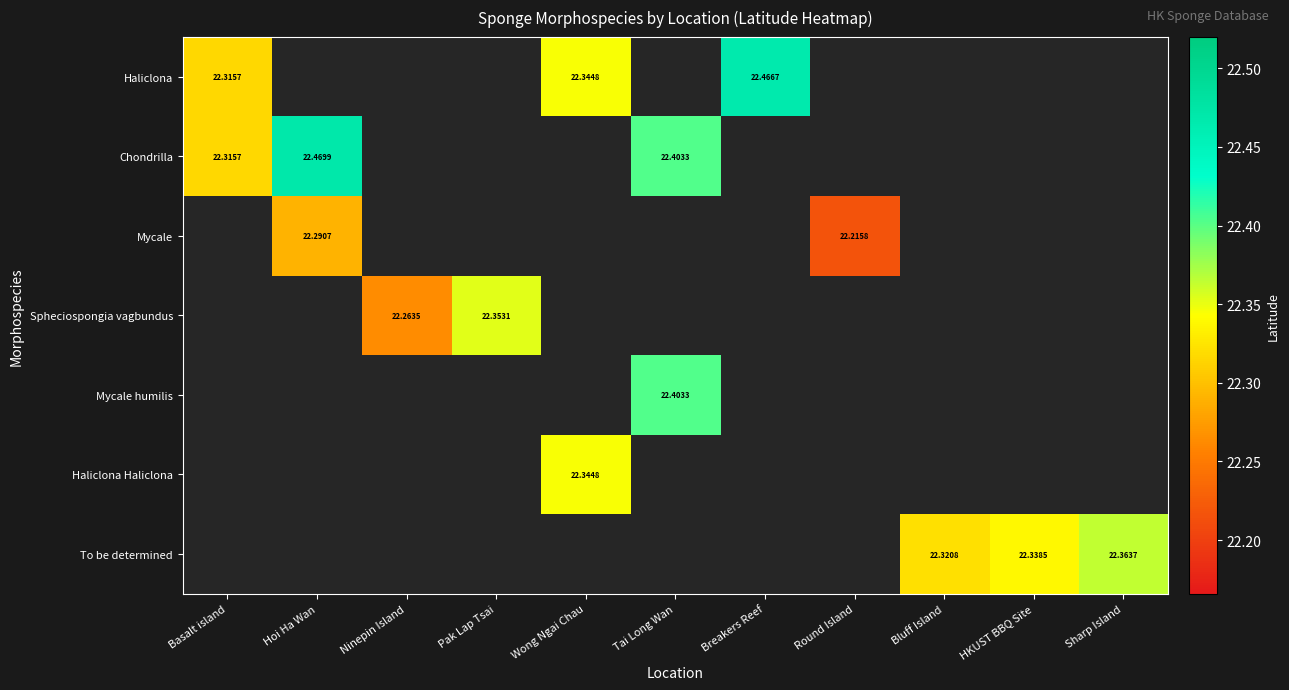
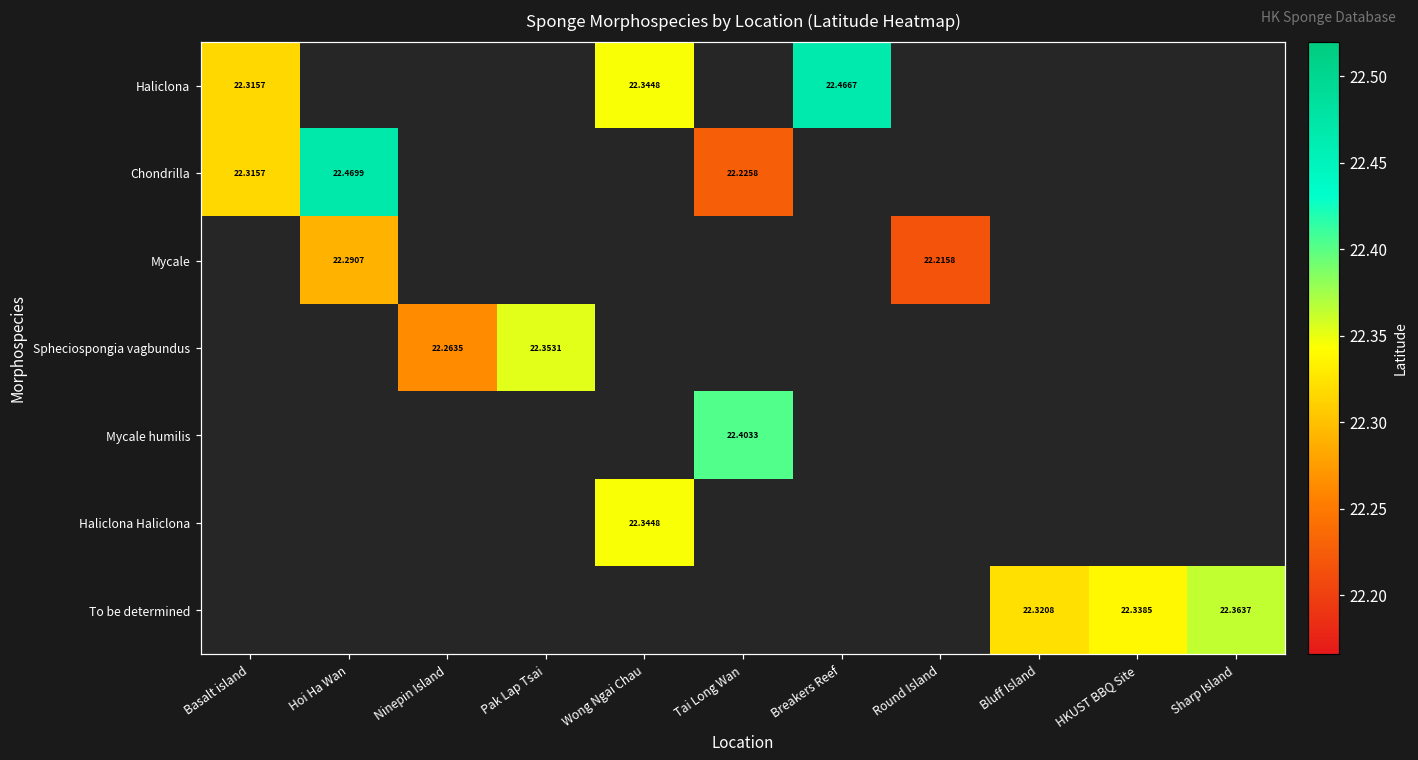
  {
    "Haliclona": {
      "Basalt island": 22.3157,
      "Wong Ngai Chau": 22.3448,
      "Breakers Reef": 22.4667
    },
    "Chondrilla": {
      "Basalt island": 22.3157,
      "Hoi Ha Wan": 22.4699,
-     "Tai Long Wan": 22.4033
+     "Tai Long Wan": 22.2258
    },
    "Mycale": {
      "Hoi Ha Wan": 22.2907,
      "Round Island": 22.2158
    },
    "Spheciospongia vagbundus": {
      "Ninepin Island": 22.2635,
      "Pak Lap Tsai": 22.3531
    },
    "Mycale humilis": {
      "Tai Long Wan": 22.4033
    },
    "Haliclona Haliclona": {
      "Wong Ngai Chau": 22.3448
    },
    "To be determined": {
      "Bluff Island": 22.3208,
      "HKUST BBQ Site": 22.3385,
      "Sharp Island": 22.3637
    }
  }
